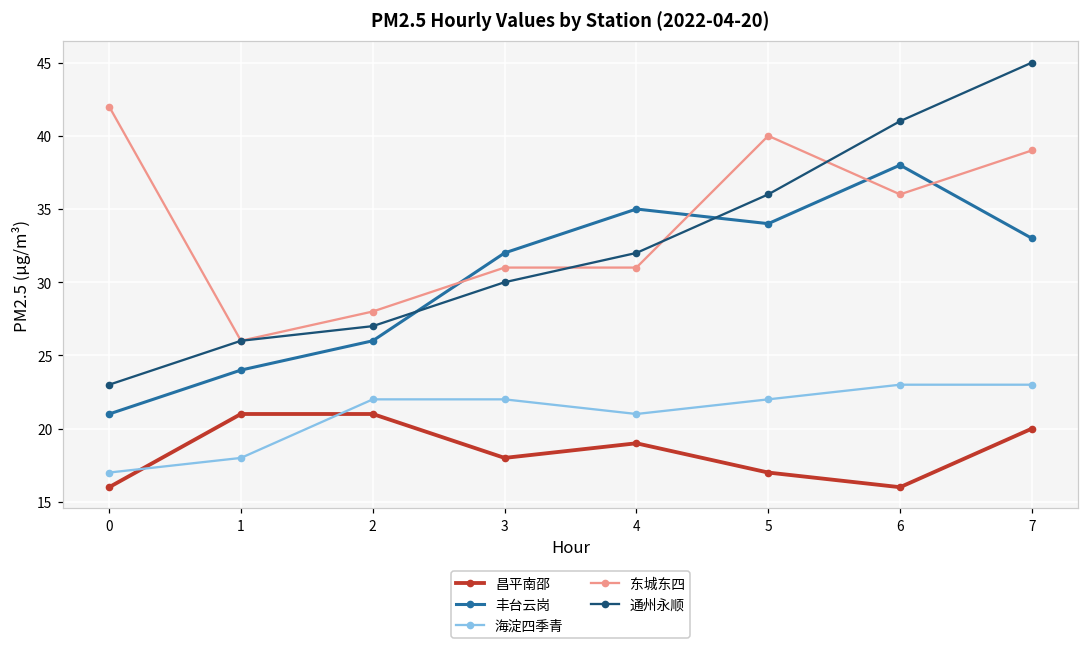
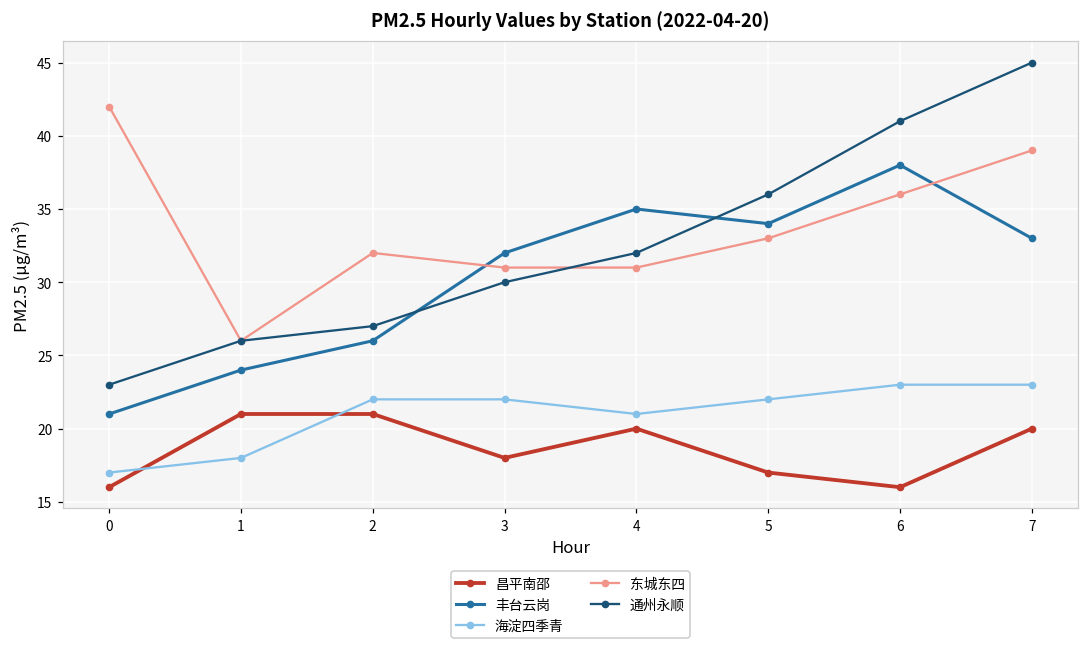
  {
    "昌平南邵": {
      "0": 16,
      "1": 21,
      "2": 21,
      "3": 18,
-     "4": 19,
+     "4": 20,
      "5": 17,
      "6": 16,
      "7": 20
    },
    "海淀四季青": {
      "0": 17,
      "1": 18,
      "2": 22,
      "3": 22,
      "4": 21,
      "5": 22,
      "6": 23,
      "7": 23
    },
    "东城东四": {
      "0": 42,
-     "2": 28,
+     "2": 32,
      "3": 31,
      "4": 31,
-     "5": 40,
+     "5": 33,
      "6": 36,
      "7": 39
    }
  }
